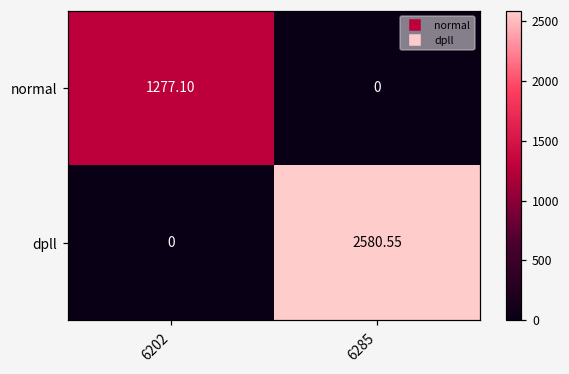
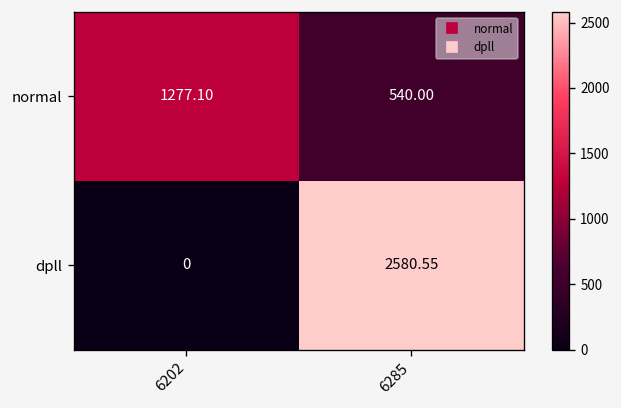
  {
    "normal": {
      "6202": 1277.10,
-     "6285": 0
+     "6285": 540.00
    },
    "dpll": {
      "6202": 0,
      "6285": 2580.55
    }
  }
